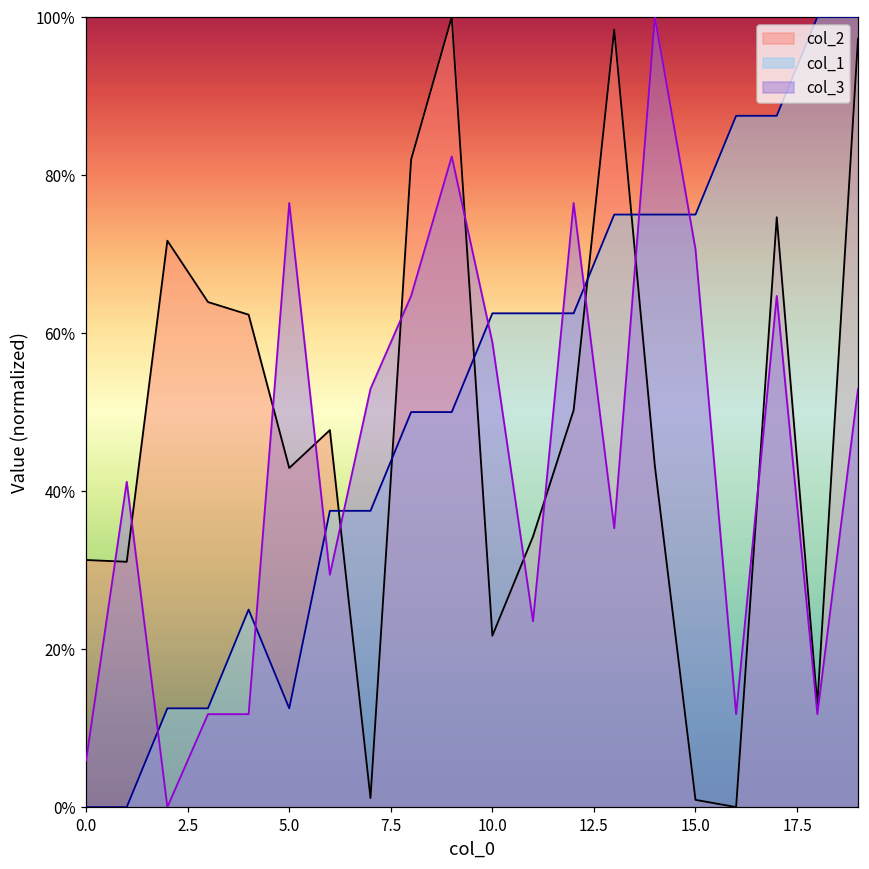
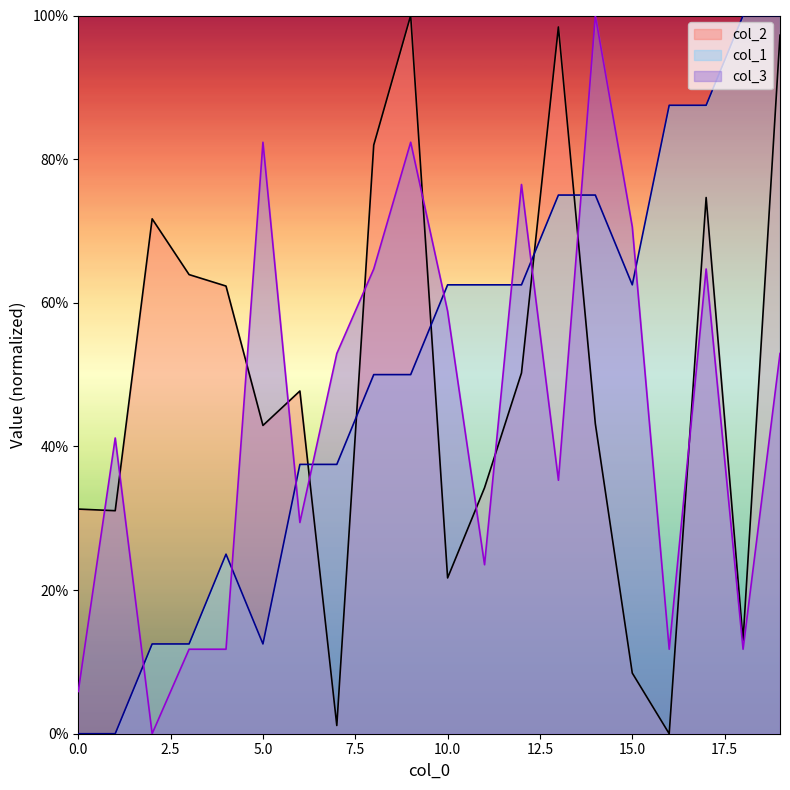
  {
    "col_2": {
      "0.0": "31%",
      "5.0": "43%",
      "10.0": "22%",
-     "15.0": "1%"
+     "15.0": "8%"
    },
    "col_1": {
      "0.0": "0%",
      "5.0": "13%",
      "10.0": "63%",
-     "15.0": "75%"
+     "15.0": "63%"
    },
    "col_3": {
      "0.0": "6%",
-     "5.0": "76%",
+     "5.0": "82%",
      "10.0": "59%",
      "15.0": "71%"
    }
  }
